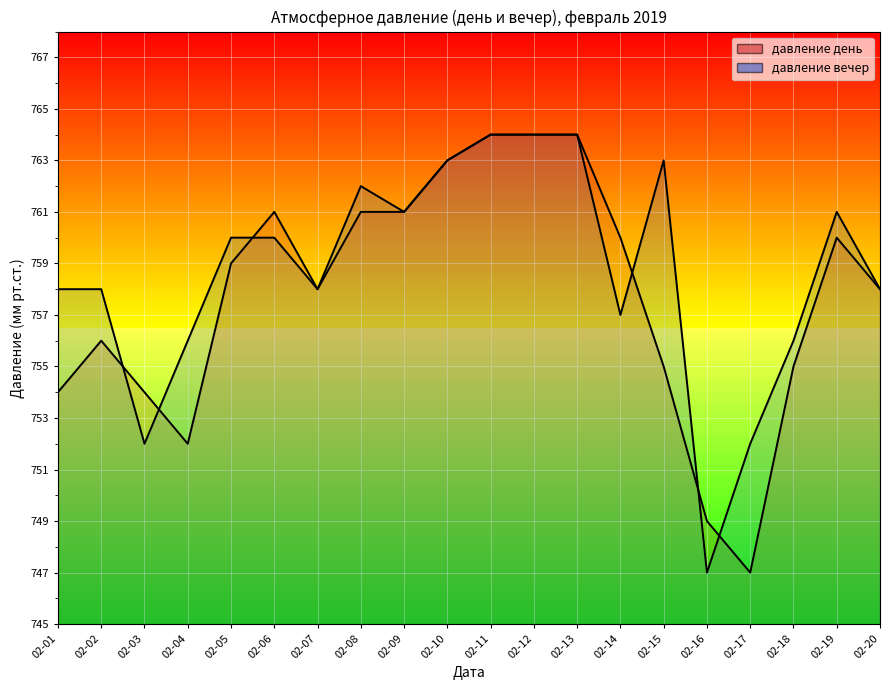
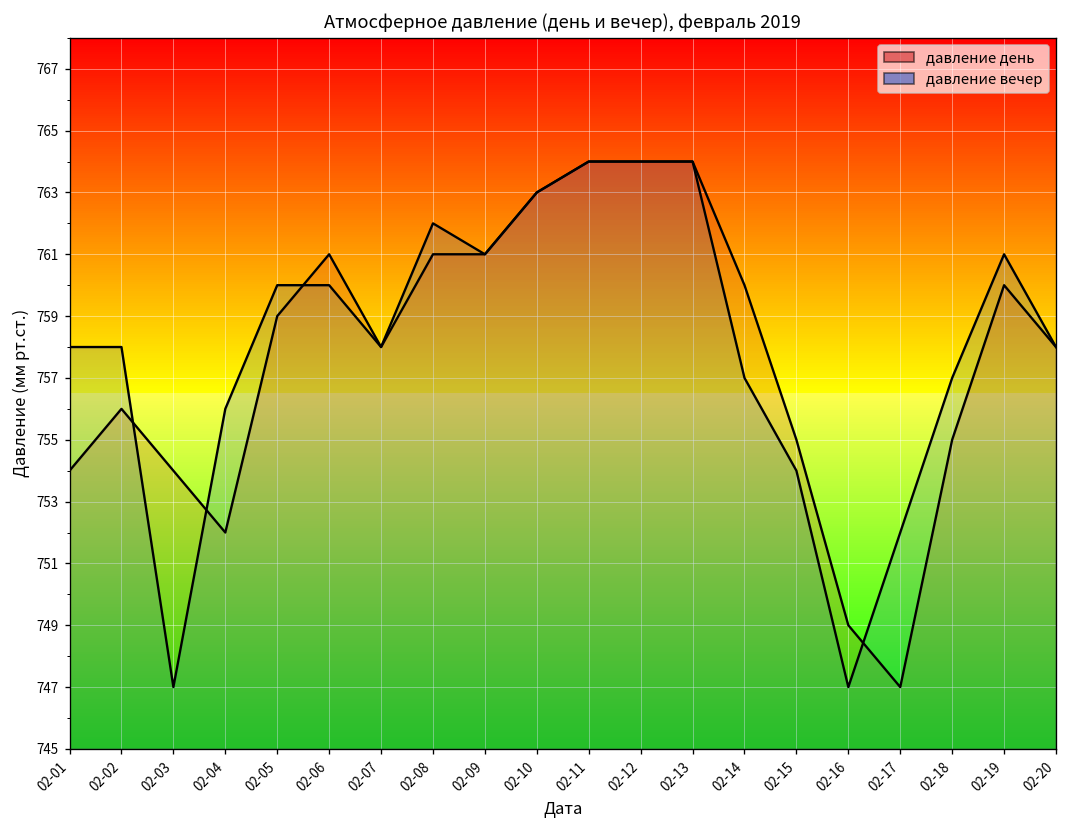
  {
    "давление день": {
      "02-01": 754,
      "02-02": 756,
      "02-03": 754,
      "02-04": 752,
      "02-05": 759,
      "02-06": 761,
      "02-08": 761,
      "02-14": 760,
      "02-15": 755,
      "02-16": 749,
      "02-17": 747,
      "02-18": 755,
      "02-19": 760
    },
    "давление вечер": {
      "02-01": 758,
      "02-02": 758,
-     "02-03": 752,
+     "02-03": 747,
      "02-04": 756,
      "02-05": 760,
      "02-06": 760,
      "02-08": 762,
      "02-14": 757,
-     "02-15": 763,
+     "02-15": 754,
      "02-16": 747,
      "02-17": 752,
-     "02-18": 756,
+     "02-18": 757,
      "02-19": 761
    }
  }
